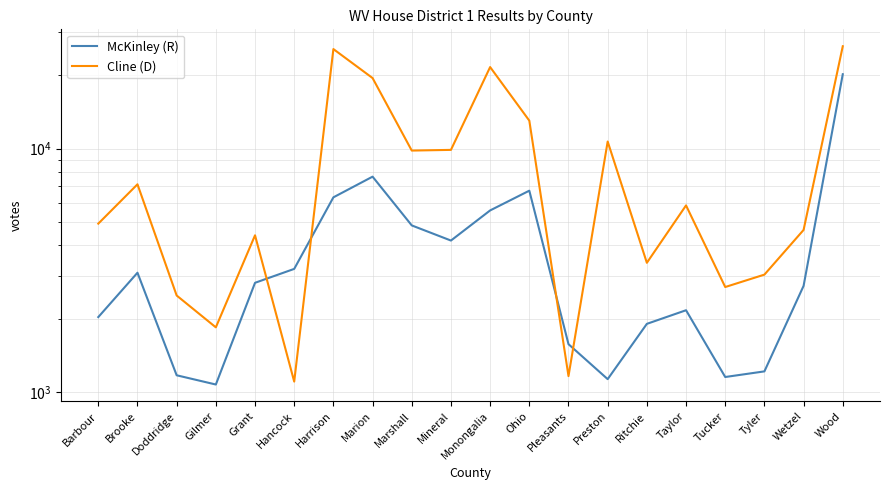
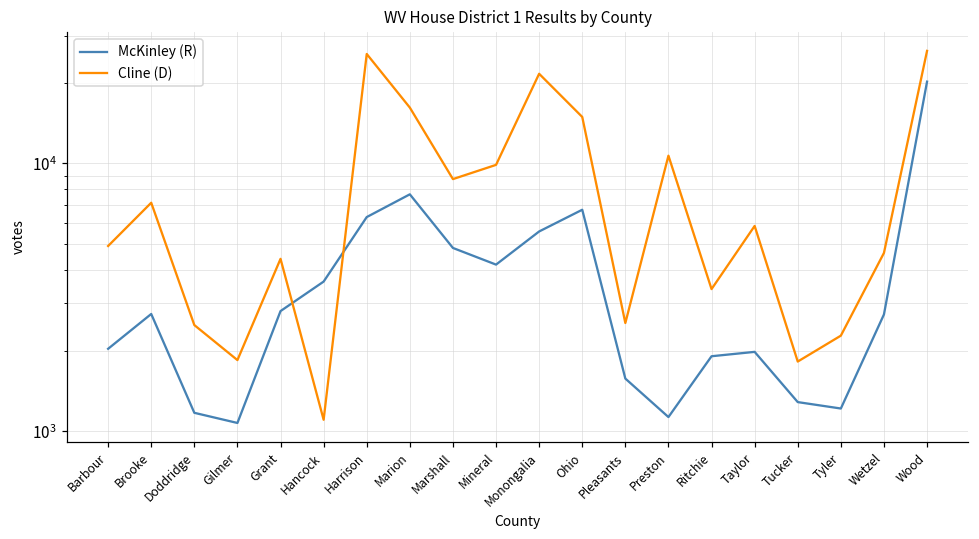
  {
    "McKinley (R)": {
      "Barbour": 2000,
-     "Brooke": 3100,
+     "Brooke": 2700,
      "Doddridge": 1200,
      "Gilmer": 1100,
      "Grant": 2800,
-     "Hancock": 3200,
+     "Hancock": 3600,
      "Harrison": 6300,
      "Marion": 7700,
      "Marshall": 4800,
      "Mineral": 4200,
      "Monongalia": 5600,
      "Ohio": 6700,
      "Pleasants": 1600,
      "Preston": 1100,
      "Ritchie": 1900,
-     "Taylor": 2200,
-     "Tucker": 1200,
+     "Taylor": 2000,
+     "Tucker": 1300,
      "Tyler": 1200,
      "Wetzel": 2700,
      "Wood": 20000
    },
    "Cline (D)": {
      "Barbour": 4900,
      "Brooke": 7100,
      "Doddridge": 2500,
      "Gilmer": 1800,
      "Grant": 4400,
      "Hancock": 1100,
      "Harrison": 26000,
-     "Marion": 19000,
-     "Marshall": 9800,
+     "Marion": 16000,
+     "Marshall": 8700,
      "Mineral": 9900,
      "Monongalia": 22000,
-     "Ohio": 13000,
-     "Pleasants": 1200,
+     "Ohio": 15000,
+     "Pleasants": 2500,
      "Preston": 11000,
      "Ritchie": 3400,
      "Taylor": 5800,
-     "Tucker": 2700,
-     "Tyler": 3000,
+     "Tucker": 1800,
+     "Tyler": 2300,
      "Wetzel": 4600,
      "Wood": 26000
    }
  }
